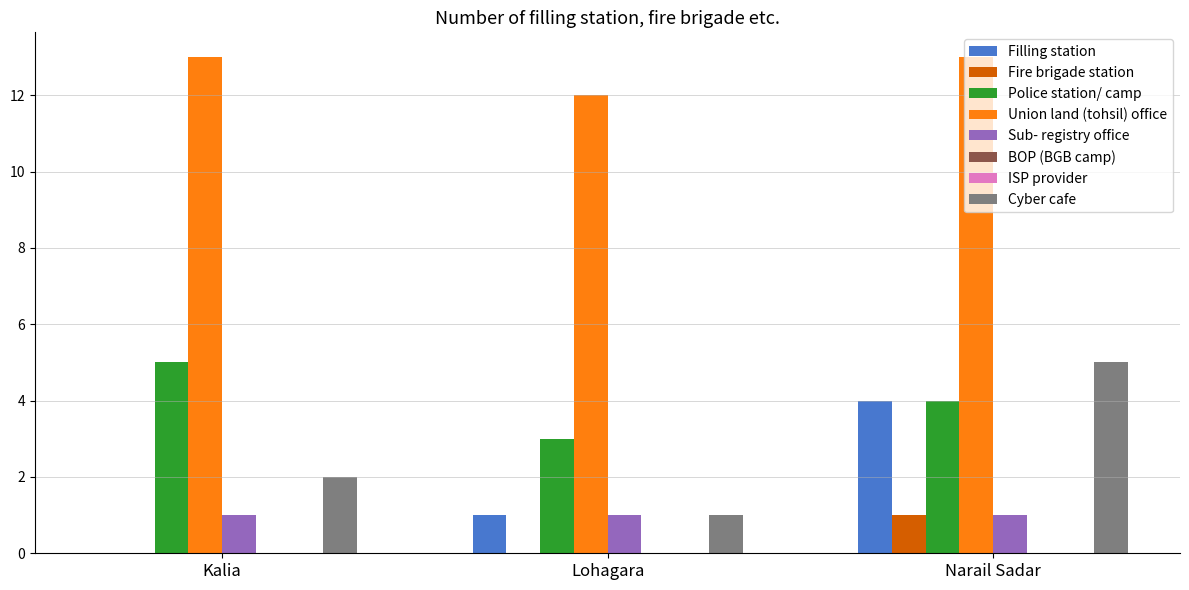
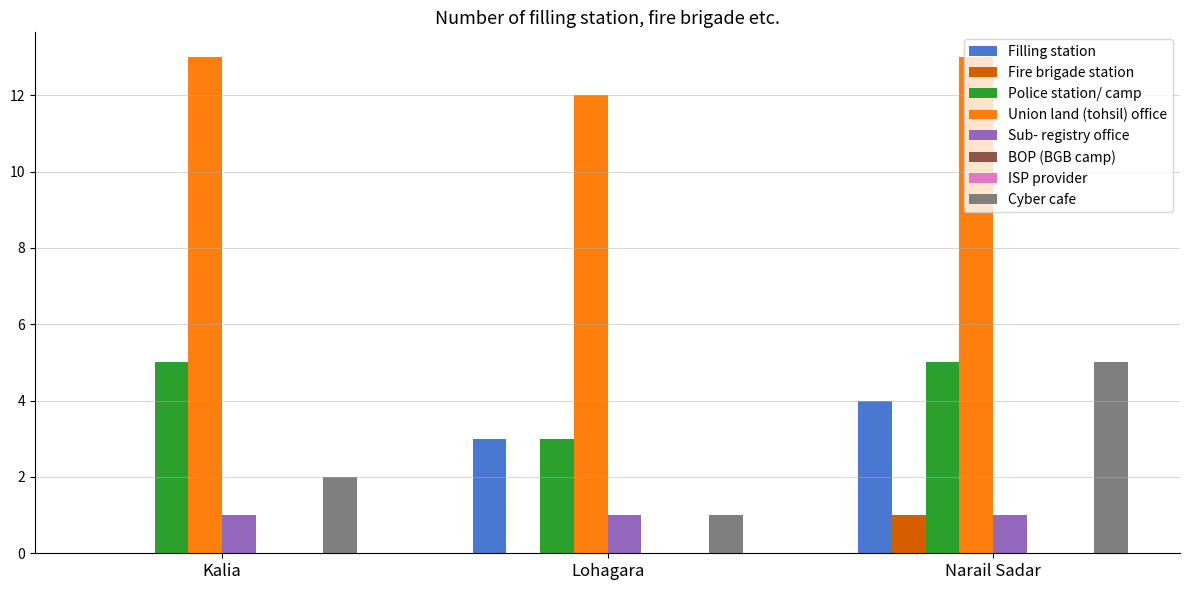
  {
    "Filling station": {
      "Kalia": 0,
-     "Lohagara": 1,
+     "Lohagara": 3,
      "Narail Sadar": 4
    },
    "Police station/ camp": {
      "Kalia": 5,
      "Lohagara": 3,
-     "Narail Sadar": 4
+     "Narail Sadar": 5
    },
    "Sub- registry office": {
      "Kalia": 1,
      "Lohagara": 1,
      "Narail Sadar": 1
    },
    "BOP (BGB camp)": {
      "Kalia": 0,
      "Lohagara": 0,
      "Narail Sadar": 0
    },
    "ISP provider": {
      "Kalia": 0,
      "Lohagara": 0,
      "Narail Sadar": 0
    },
    "Cyber cafe": {
      "Kalia": 2,
      "Lohagara": 1,
      "Narail Sadar": 5
    }
  }
